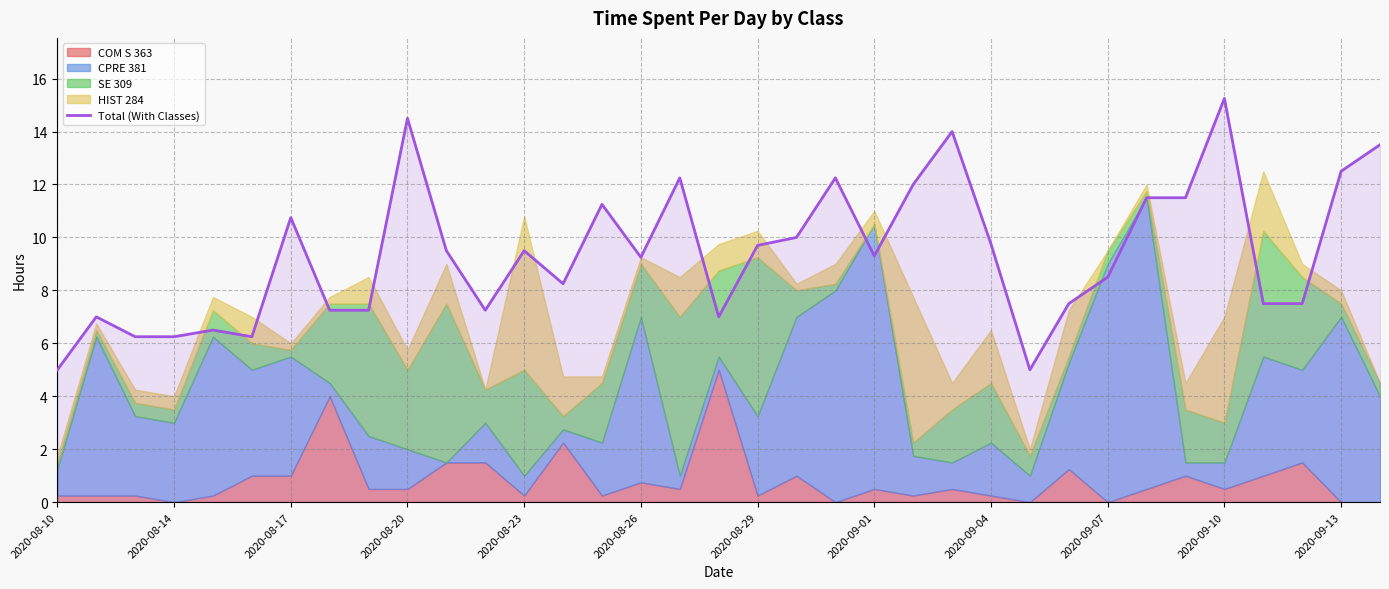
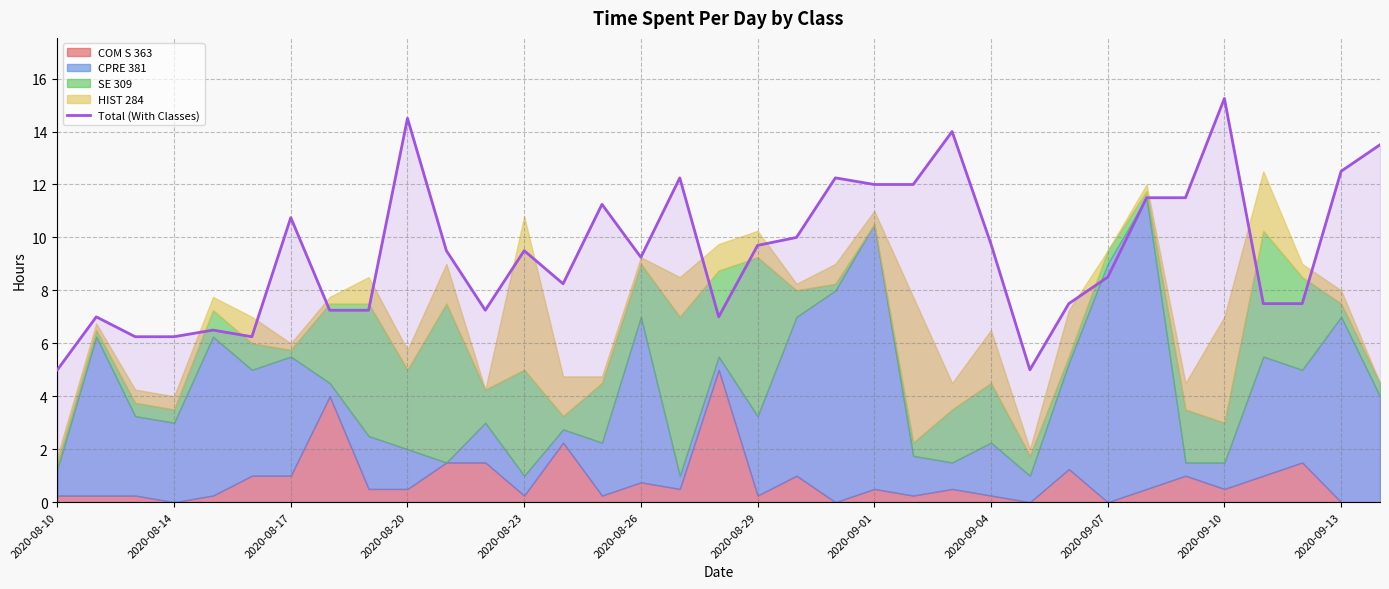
  {
    "Total (With Classes)": {
      "2020-08-10": 5.0,
      "2020-08-14": 6.3,
      "2020-08-17": 10.8,
      "2020-08-20": 14.5,
      "2020-08-23": 9.5,
      "2020-08-29": 9.7,
-     "2020-09-01": 9.3,
+     "2020-09-01": 12.0,
      "2020-09-04": 9.8,
      "2020-09-07": 8.5,
      "2020-09-10": 15.3,
      "2020-09-13": 12.5
    },
    "COM S 363": {
      "2020-08-10": 0.3,
      "2020-08-14": 0.0,
      "2020-08-17": 1.0,
      "2020-08-20": 0.5,
      "2020-08-23": 0.3,
      "2020-08-26": 0.8,
      "2020-08-29": 0.3,
      "2020-09-01": 0.5,
      "2020-09-04": 0.3,
      "2020-09-07": 0.0,
      "2020-09-10": 0.5,
      "2020-09-13": 0.0
    },
    "CPRE 381": {
      "2020-08-10": 1.0,
      "2020-08-14": 3.0,
      "2020-08-17": 4.5,
      "2020-08-20": 1.5,
      "2020-08-23": 0.8,
      "2020-08-26": 6.3,
      "2020-08-29": 3.0,
      "2020-09-04": 2.0,
      "2020-09-07": 9.0,
      "2020-09-10": 1.0,
      "2020-09-13": 7.0
    },
    "SE 309": {
      "2020-08-10": 0.3,
      "2020-08-14": 0.5,
      "2020-08-17": 0.3,
      "2020-08-20": 3.0,
      "2020-08-23": 4.0,
      "2020-08-26": 2.0,
      "2020-08-29": 6.0,
      "2020-09-04": 2.3,
      "2020-09-10": 1.5,
      "2020-09-13": 0.5
    },
    "HIST 284": {
      "2020-08-10": 0.3,
      "2020-08-14": 0.5,
      "2020-08-17": 0.3,
      "2020-08-20": 0.8,
      "2020-08-23": 5.8,
      "2020-08-29": 1.0,
      "2020-09-01": 0.5,
      "2020-09-04": 2.0,
      "2020-09-10": 4.0,
      "2020-09-13": 0.5
    }
  }
